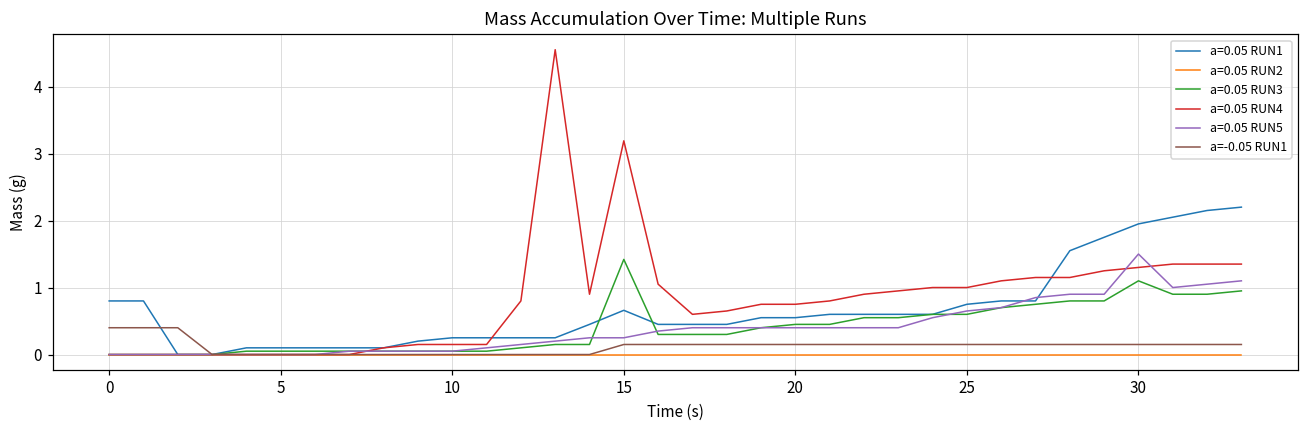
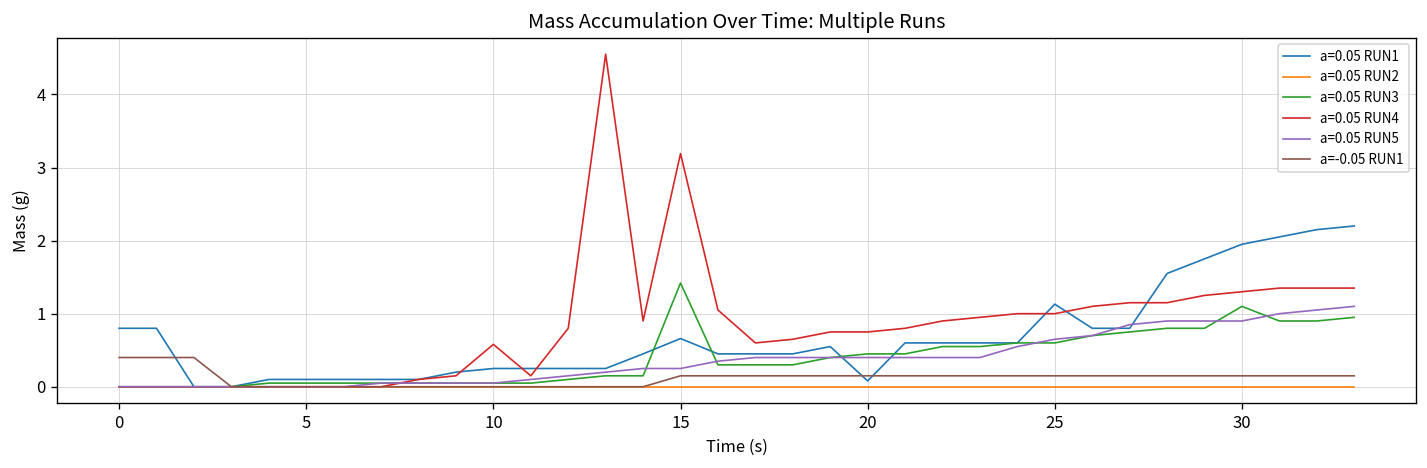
  {
    "a=0.05 RUN1": {
      "0": 0.8,
      "5": 0.1,
      "10": 0.3,
      "15": 0.7,
-     "20": 0.6,
-     "25": 0.8,
+     "20": 0.1,
+     "25": 1.1,
      "30": 2.0
    },
    "a=0.05 RUN2": {
      "15": 0.0,
      "20": 0.0,
      "25": 0.0,
      "30": 0.0
    },
    "a=0.05 RUN3": {
      "5": 0.1,
      "15": 1.4,
      "20": 0.5,
      "25": 0.6,
      "30": 1.1
    },
    "a=0.05 RUN4": {
-     "10": 0.2,
+     "10": 0.6,
      "15": 3.2,
      "20": 0.8,
      "25": 1.0,
      "30": 1.3
    },
    "a=0.05 RUN5": {
      "15": 0.3,
      "20": 0.4,
      "25": 0.7,
-     "30": 1.5
+     "30": 0.9
    },
    "a=-0.05 RUN1": {
      "0": 0.4,
      "15": 0.2,
      "20": 0.2,
      "25": 0.2,
      "30": 0.2
    }
  }
